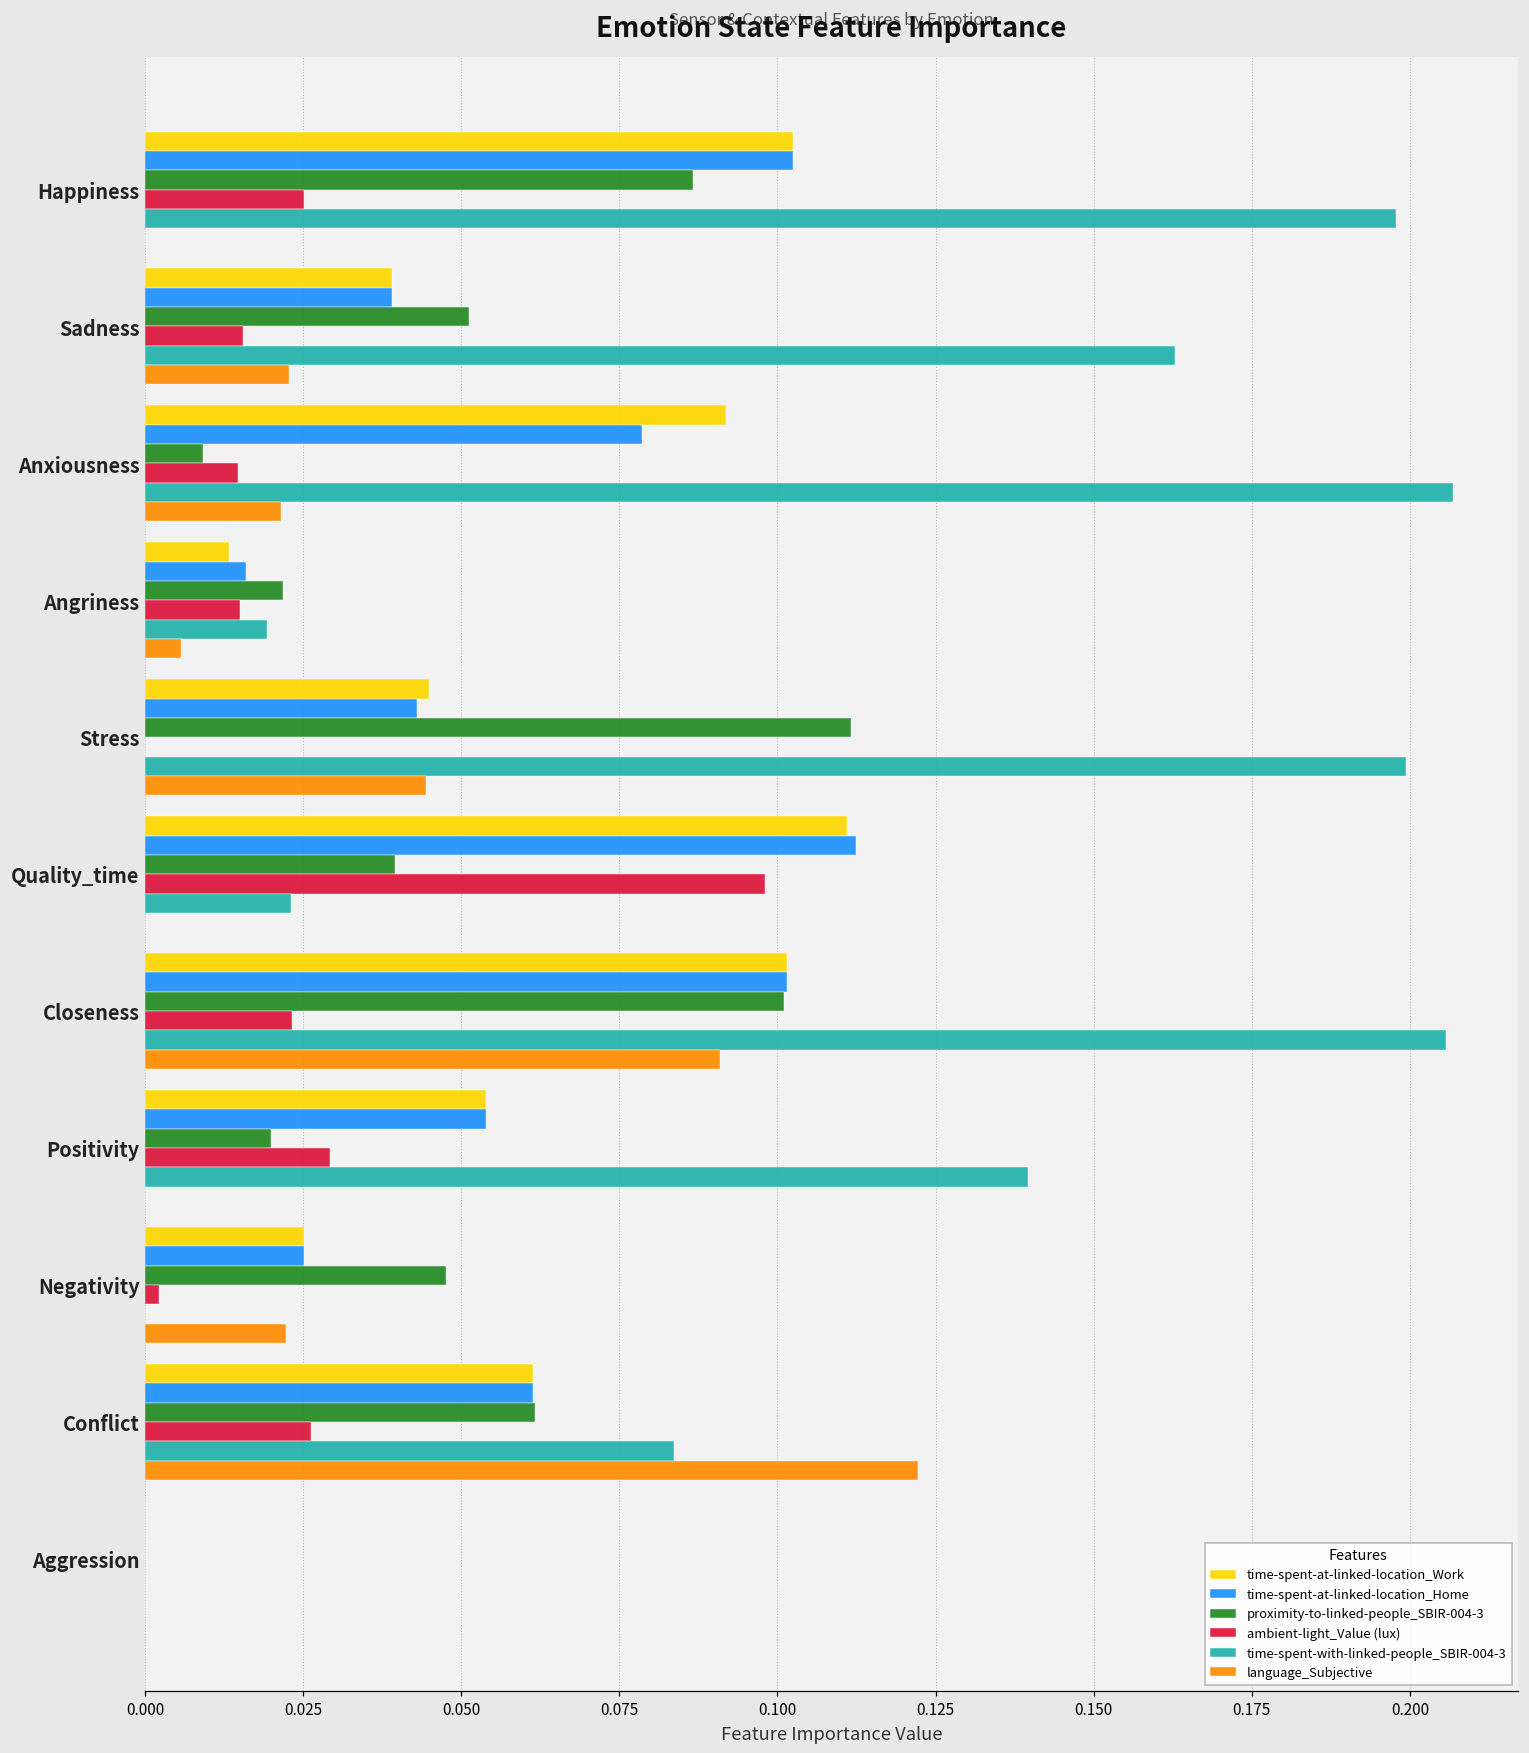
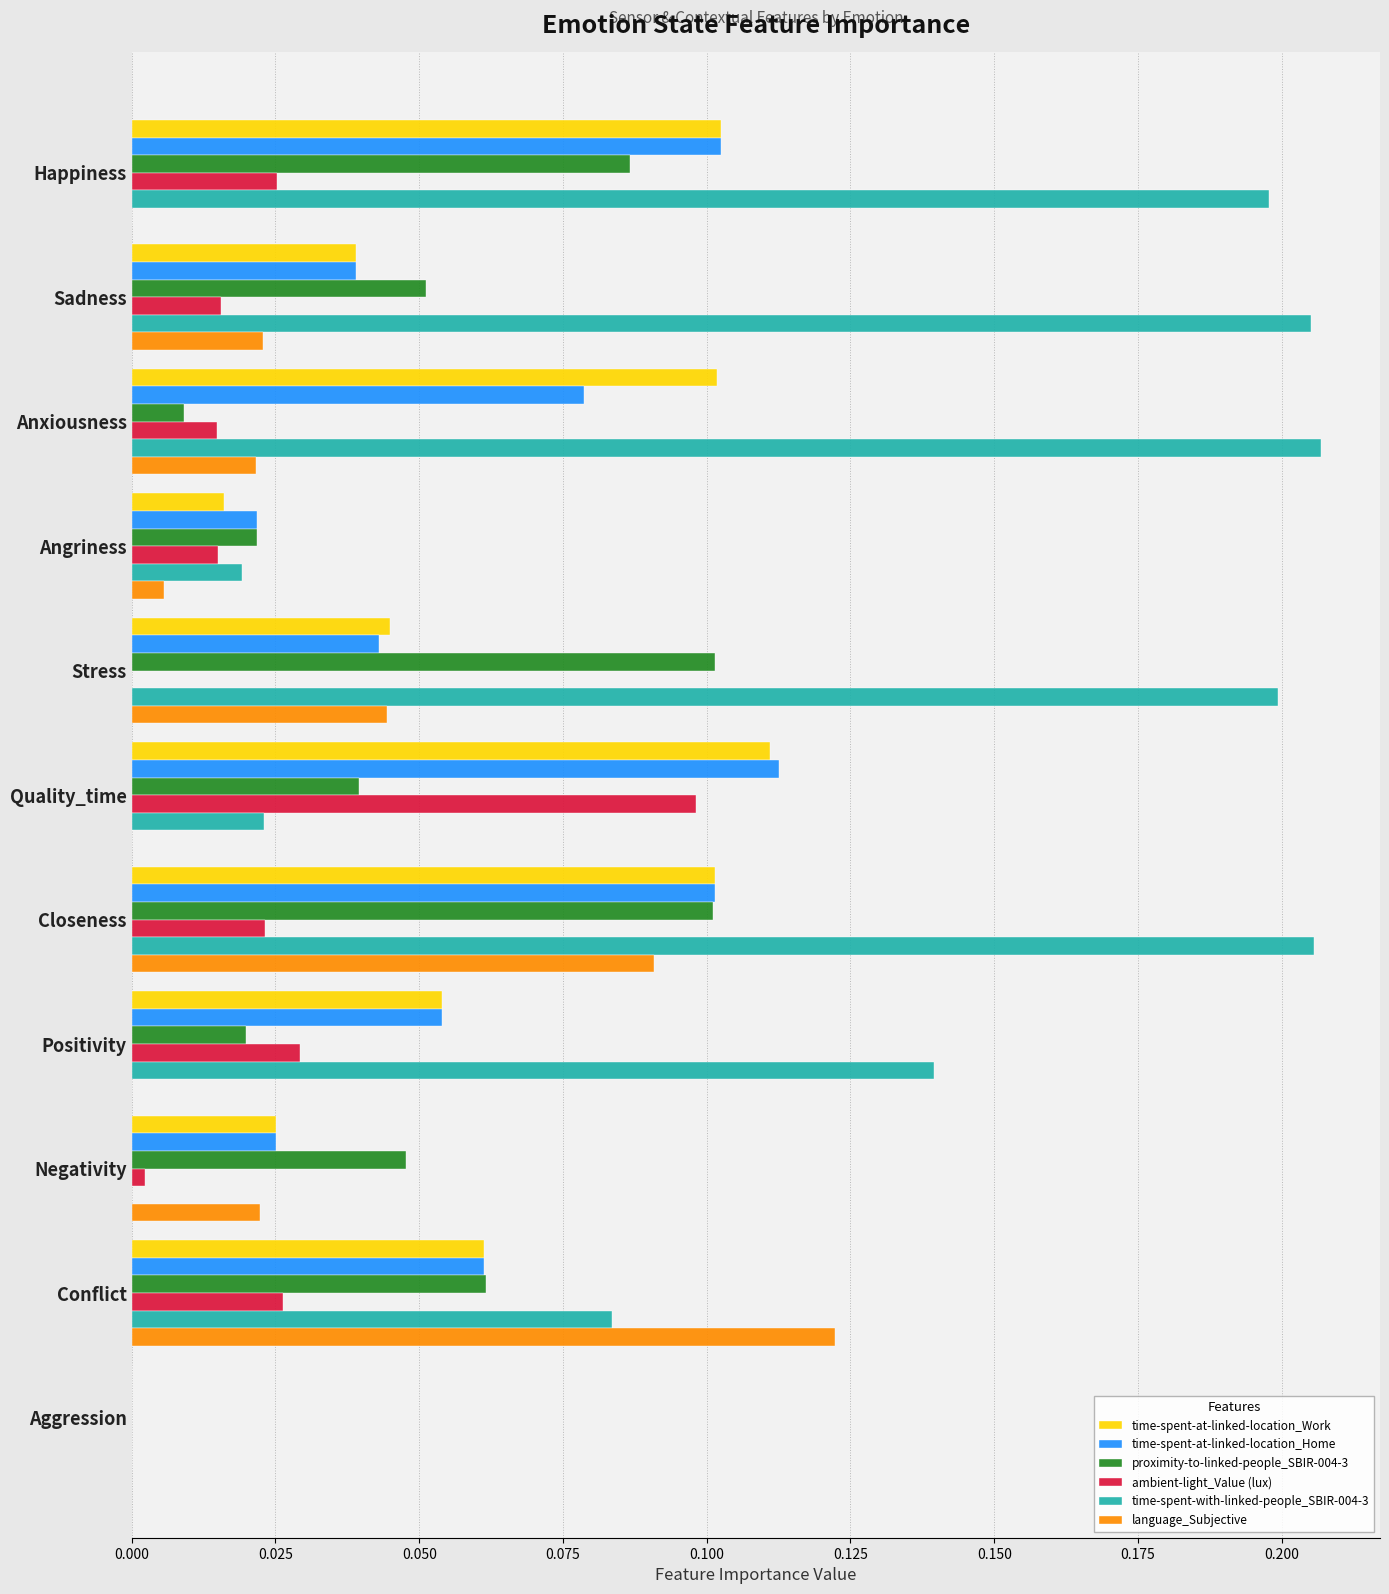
  {
    "time-spent-at-linked-location_Work": {
      "Happiness": 0.103,
      "Sadness": 0.039,
-     "Anxiousness": 0.092,
-     "Angriness": 0.013,
+     "Anxiousness": 0.102,
+     "Angriness": 0.016,
      "Stress": 0.045,
      "Quality_time": 0.111,
      "Closeness": 0.102,
      "Positivity": 0.054,
      "Negativity": 0.025,
      "Conflict": 0.061,
      "Aggression": 0.000
    },
    "time-spent-at-linked-location_Home": {
      "Happiness": 0.103,
      "Sadness": 0.039,
      "Anxiousness": 0.079,
-     "Angriness": 0.016,
+     "Angriness": 0.022,
      "Stress": 0.043,
      "Quality_time": 0.112,
      "Closeness": 0.102,
      "Positivity": 0.054,
      "Negativity": 0.025,
      "Conflict": 0.061,
      "Aggression": 0.000
    },
    "proximity-to-linked-people_SBIR-004-3": {
      "Happiness": 0.087,
      "Sadness": 0.051,
      "Anxiousness": 0.009,
      "Angriness": 0.022,
-     "Stress": 0.112,
+     "Stress": 0.101,
      "Quality_time": 0.040,
      "Closeness": 0.101,
      "Positivity": 0.020,
      "Negativity": 0.048,
      "Conflict": 0.062,
      "Aggression": 0.000
    },
    "ambient-light_Value (lux)": {
      "Happiness": 0.025,
      "Sadness": 0.015,
      "Anxiousness": 0.015,
      "Angriness": 0.015,
      "Stress": 0.000,
      "Quality_time": 0.098,
      "Closeness": 0.023,
      "Positivity": 0.029,
      "Negativity": 0.002,
      "Conflict": 0.026,
      "Aggression": 0.000
    },
    "time-spent-with-linked-people_SBIR-004-3": {
      "Happiness": 0.198,
-     "Sadness": 0.163,
+     "Sadness": 0.205,
      "Anxiousness": 0.207,
      "Angriness": 0.019,
      "Stress": 0.199,
      "Quality_time": 0.023,
      "Closeness": 0.206,
      "Positivity": 0.140,
      "Negativity": 0.000,
      "Conflict": 0.084,
      "Aggression": 0.000
    },
    "language_Subjective": {
      "Happiness": 0.000,
      "Sadness": 0.023,
      "Anxiousness": 0.022,
      "Angriness": 0.006,
      "Stress": 0.044,
      "Quality_time": 0.000,
      "Closeness": 0.091,
      "Positivity": 0.000,
      "Negativity": 0.022,
      "Conflict": 0.122,
      "Aggression": 0.000
    }
  }
